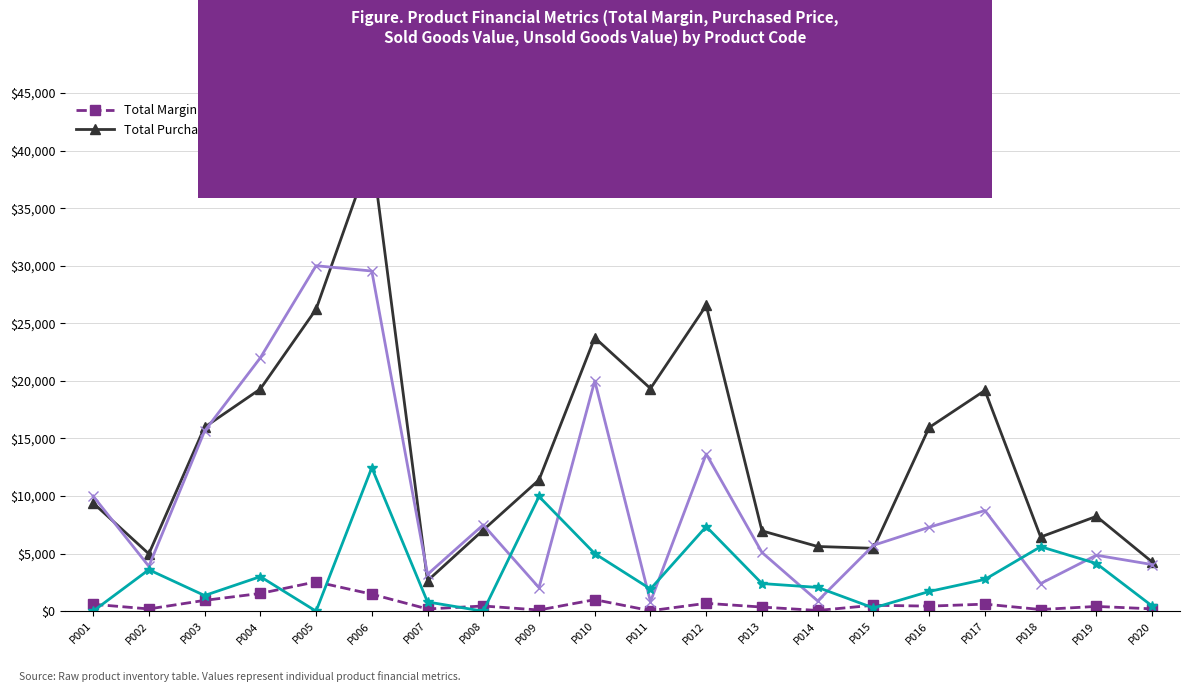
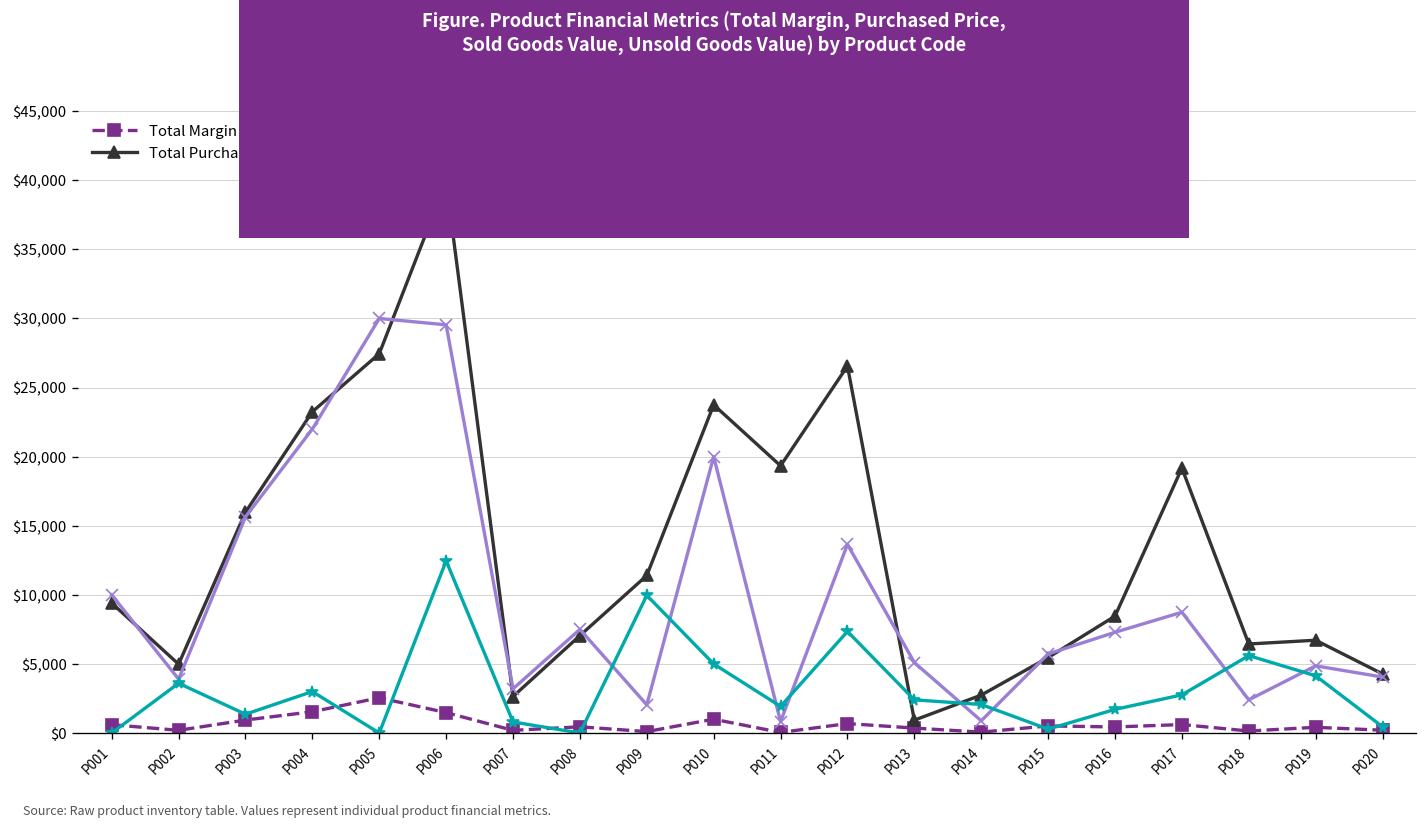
  {
    "Total Margin per product": {
      "P001": "$600",
      "P002": "$200",
      "P003": "$900",
      "P004": "$1,500",
      "P005": "$2,600",
      "P006": "$1,500",
      "P007": "$200",
      "P008": "$500",
      "P009": "$100",
      "P010": "$1,000",
      "P011": "$0",
      "P012": "$700",
      "P013": "$400",
      "P014": "$100",
      "P015": "$500",
      "P016": "$400",
      "P017": "$600",
      "P018": "$100",
      "P019": "$400",
      "P020": "$200"
    },
    "Total Purchased Price": {
      "P001": "$9,400",
      "P002": "$5,000",
      "P003": "$16,000",
-     "P004": "$19,300",
-     "P005": "$26,200",
+     "P004": "$23,300",
+     "P005": "$27,500",
      "P006": "$39,900",
      "P007": "$2,600",
      "P008": "$7,100",
      "P009": "$11,400",
      "P010": "$23,800",
      "P011": "$19,300",
      "P012": "$26,600",
-     "P013": "$7,000",
-     "P014": "$5,600",
+     "P013": "$900",
+     "P014": "$2,700",
      "P015": "$5,500",
-     "P016": "$16,000",
+     "P016": "$8,500",
      "P017": "$19,200",
      "P018": "$6,400",
-     "P019": "$8,200",
+     "P019": "$6,700",
      "P020": "$4,300"
    }
  }
